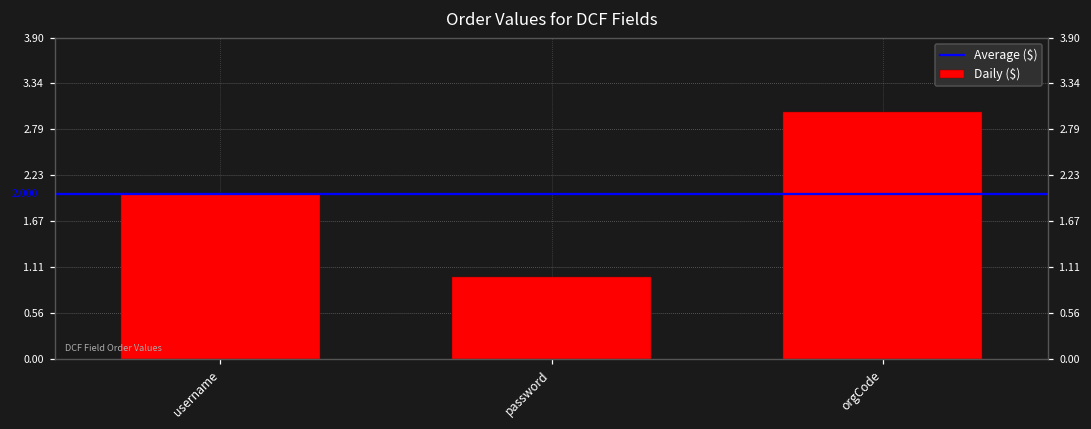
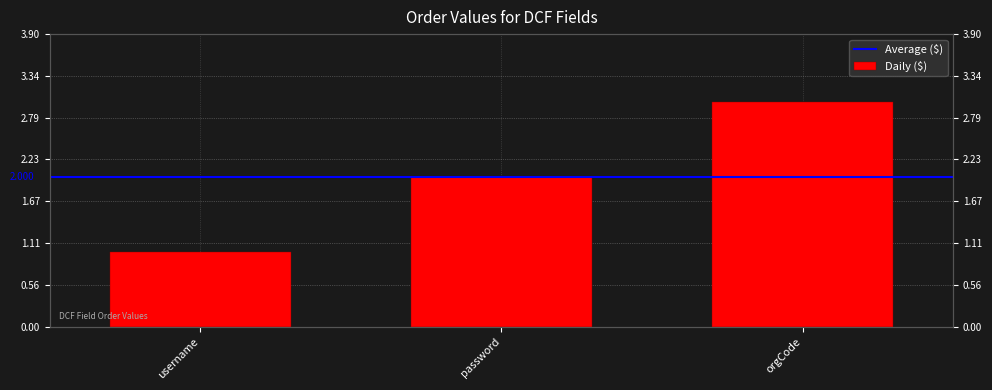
  {
-   "username": 2,
-   "password": 1,
+   "username": 1,
+   "password": 2,
    "orgCode": 3
  }
